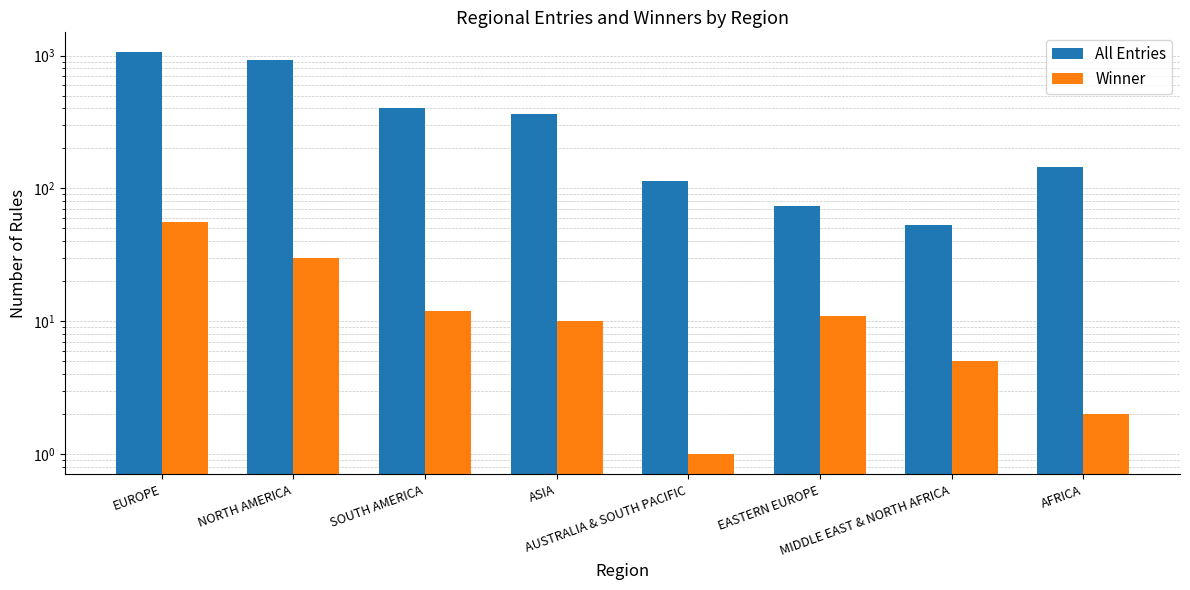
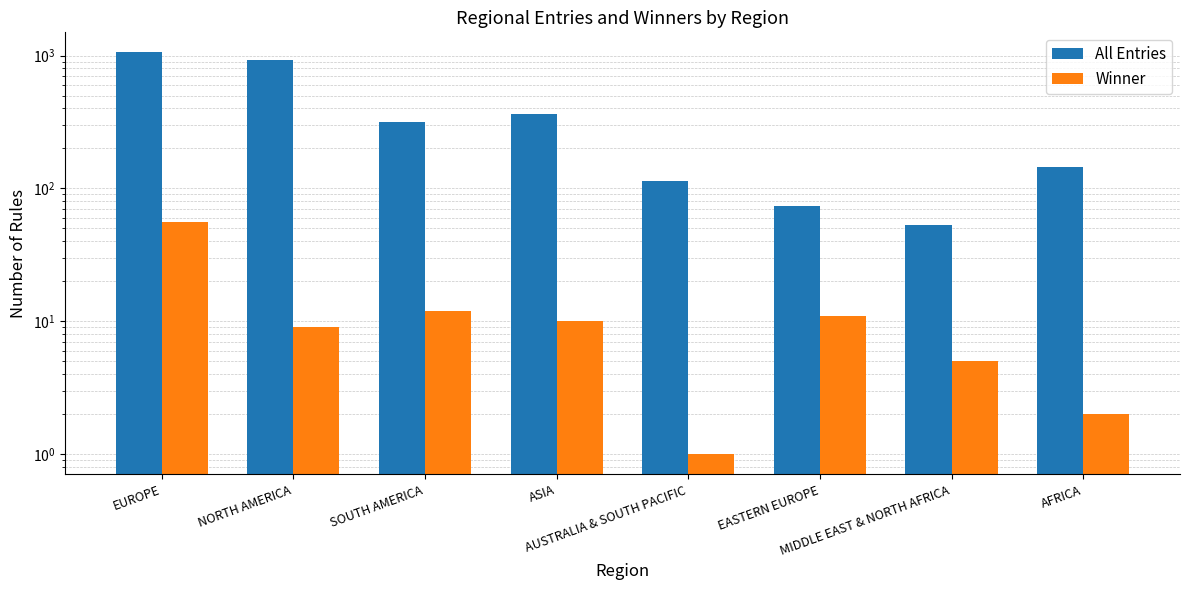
  {
    "All Entries": {
      "EUROPE": 1100,
      "NORTH AMERICA": 900,
-     "SOUTH AMERICA": 400,
+     "SOUTH AMERICA": 320,
      "ASIA": 360,
      "AUSTRALIA & SOUTH PACIFIC": 110,
      "EASTERN EUROPE": 70,
      "MIDDLE EAST & NORTH AFRICA": 53,
      "AFRICA": 150
    },
    "Winner": {
      "EUROPE": 56,
-     "NORTH AMERICA": 30,
+     "NORTH AMERICA": 9,
      "SOUTH AMERICA": 12,
      "ASIA": 10,
      "AUSTRALIA & SOUTH PACIFIC": 1,
      "EASTERN EUROPE": 11,
      "MIDDLE EAST & NORTH AFRICA": 5,
      "AFRICA": 2
    }
  }
